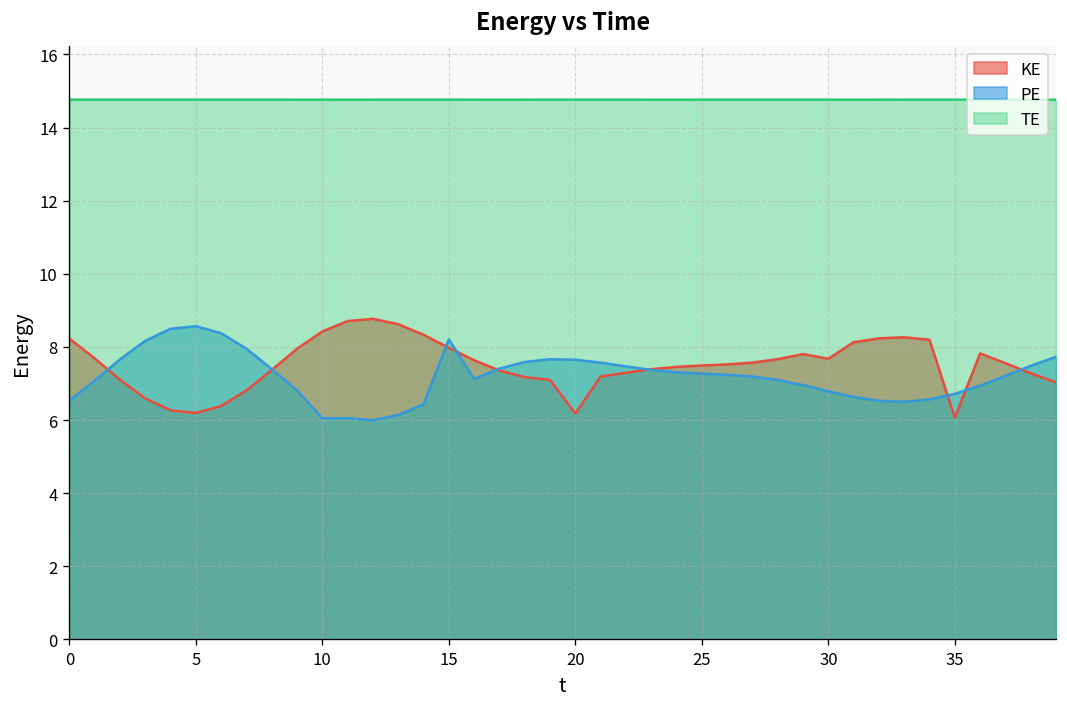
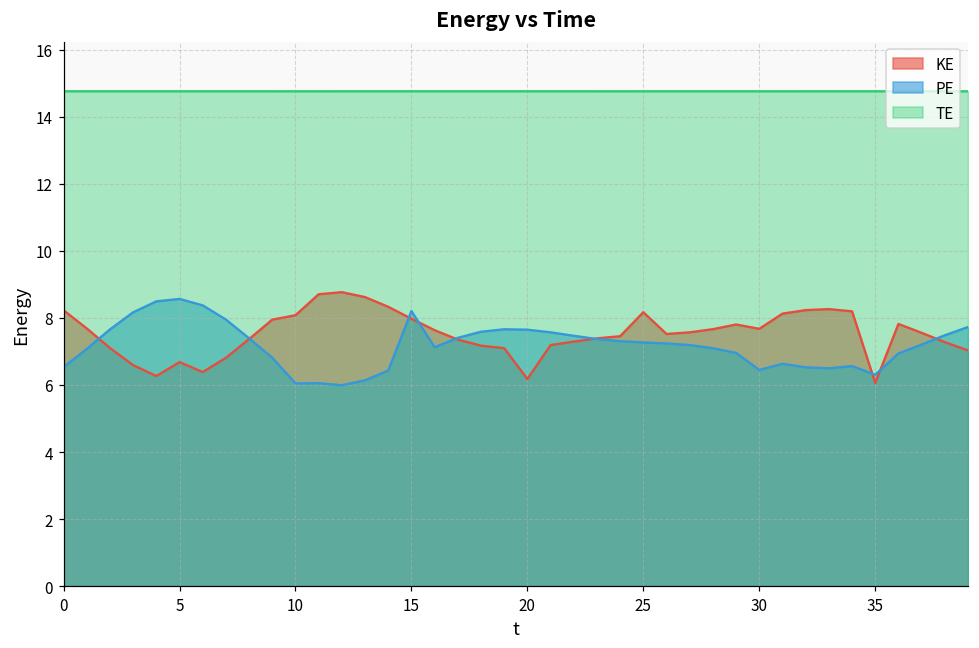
  {
    "KE": {
      "0": 8.2,
-     "5": 6.2,
-     "10": 8.4,
+     "5": 6.7,
+     "10": 8.1,
      "15": 8.0,
      "20": 6.2,
-     "25": 7.5,
+     "25": 8.2,
      "30": 7.7,
      "35": 6.1
    },
    "PE": {
      "0": 6.5,
      "5": 8.6,
      "10": 6.0,
      "15": 8.2,
      "20": 7.7,
      "25": 7.3,
-     "30": 6.8,
-     "35": 6.7
+     "30": 6.5,
+     "35": 6.3
    },
    "TE": {
      "0": 14.8,
      "5": 14.8,
      "10": 14.8,
      "15": 14.8,
      "20": 14.8,
      "25": 14.8,
      "30": 14.8,
      "35": 14.8
    }
  }
